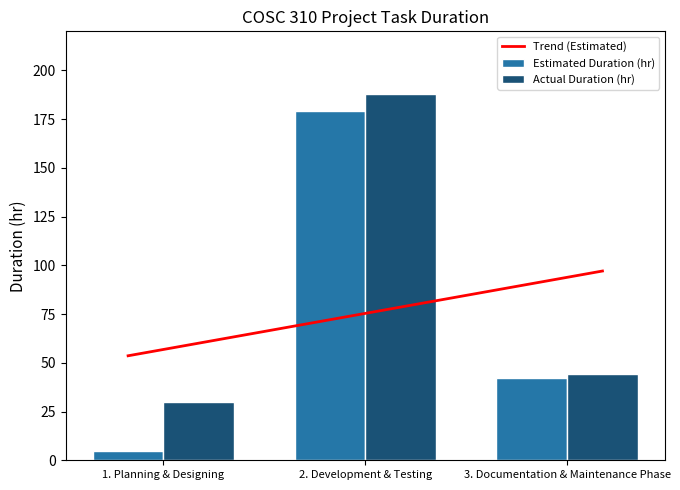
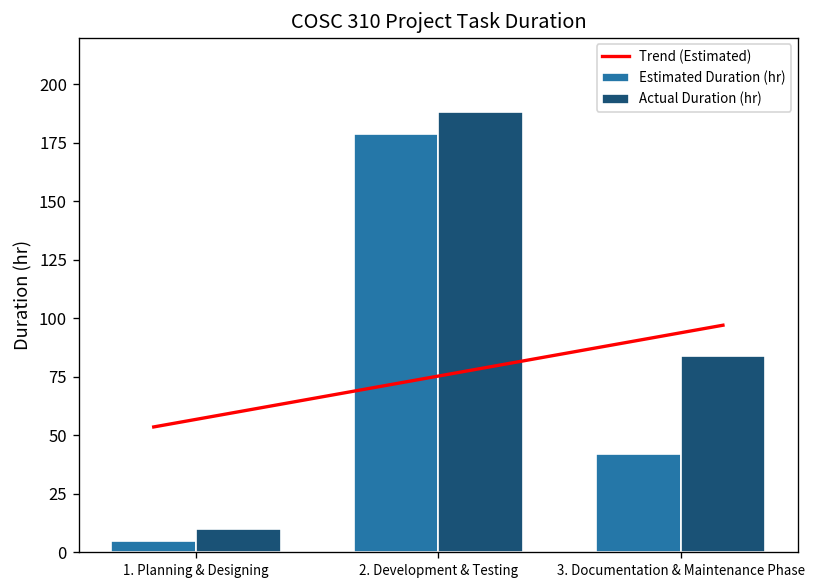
  {
    "Estimated Duration (hr)": {
      "1. Planning & Designing": 5,
      "2. Development & Testing": 179,
      "3. Documentation & Maintenance Phase": 42
    },
    "Actual Duration (hr)": {
-     "1. Planning & Designing": 30,
+     "1. Planning & Designing": 10,
      "2. Development & Testing": 188,
-     "3. Documentation & Maintenance Phase": 44
+     "3. Documentation & Maintenance Phase": 84
    }
  }
